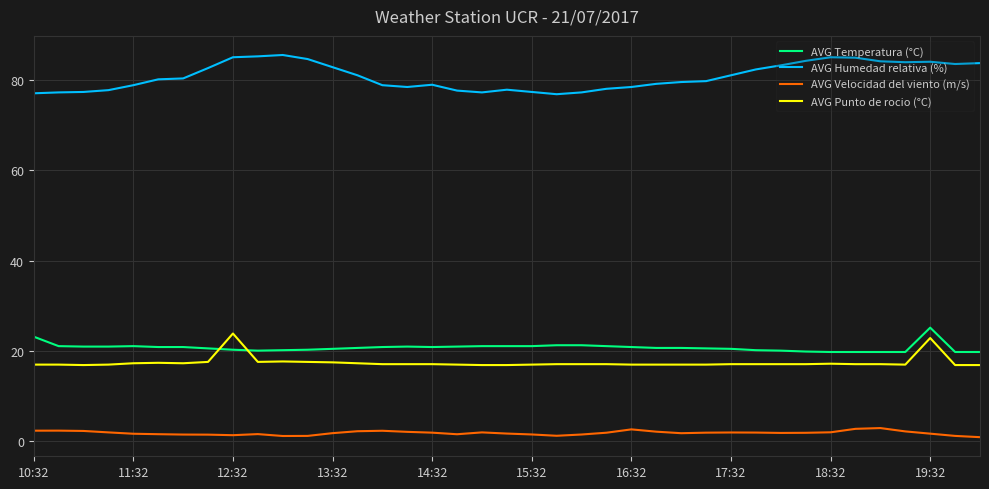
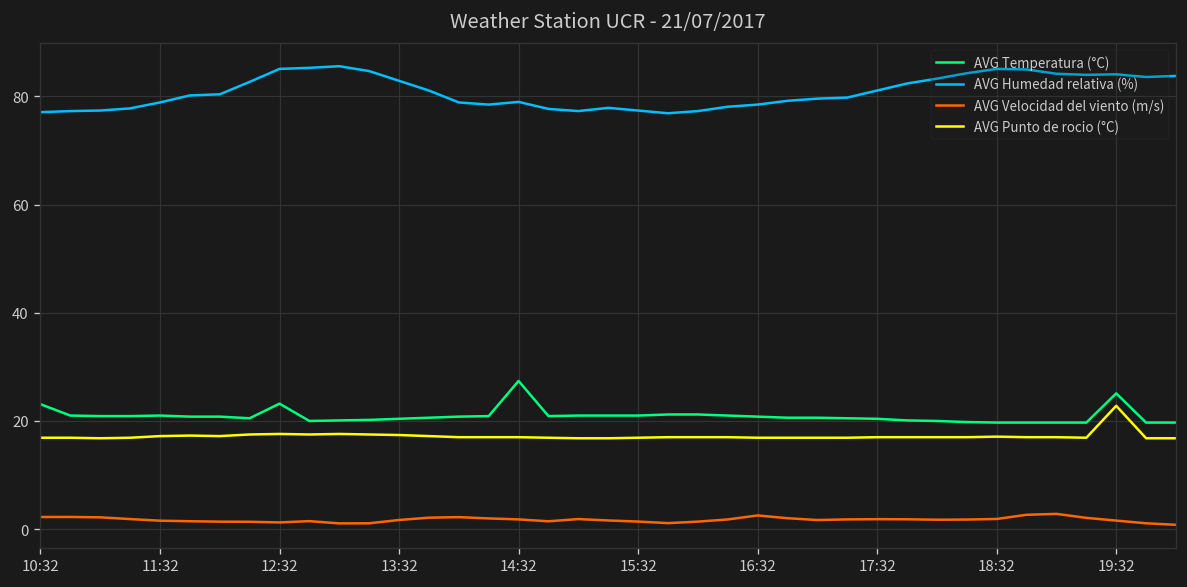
  {
    "AVG Temperatura (°C)": {
      "10:32": 23,
      "11:32": 21,
-     "12:32": 20,
+     "12:32": 23,
      "13:32": 20,
-     "14:32": 21,
+     "14:32": 27,
      "15:32": 21,
      "16:32": 21,
      "17:32": 20,
      "18:32": 20,
      "19:32": 25
    },
    "AVG Humedad relativa (%)": {
      "10:32": 77,
      "11:32": 79,
      "12:32": 85,
      "13:32": 83,
      "14:32": 79,
      "15:32": 77,
      "16:32": 79,
      "17:32": 81
    },
    "AVG Velocidad del viento (m/s)": {
      "10:32": 2,
      "11:32": 2,
      "12:32": 1,
      "13:32": 2,
      "14:32": 2,
      "15:32": 1,
      "16:32": 3,
      "17:32": 2,
      "18:32": 2,
      "19:32": 2
    },
    "AVG Punto de rocio (°C)": {
      "10:32": 17,
      "11:32": 17,
-     "12:32": 24,
+     "12:32": 18,
      "13:32": 17,
      "14:32": 17,
      "15:32": 17,
      "16:32": 17,
      "17:32": 17,
      "18:32": 17,
      "19:32": 23
    }
  }
